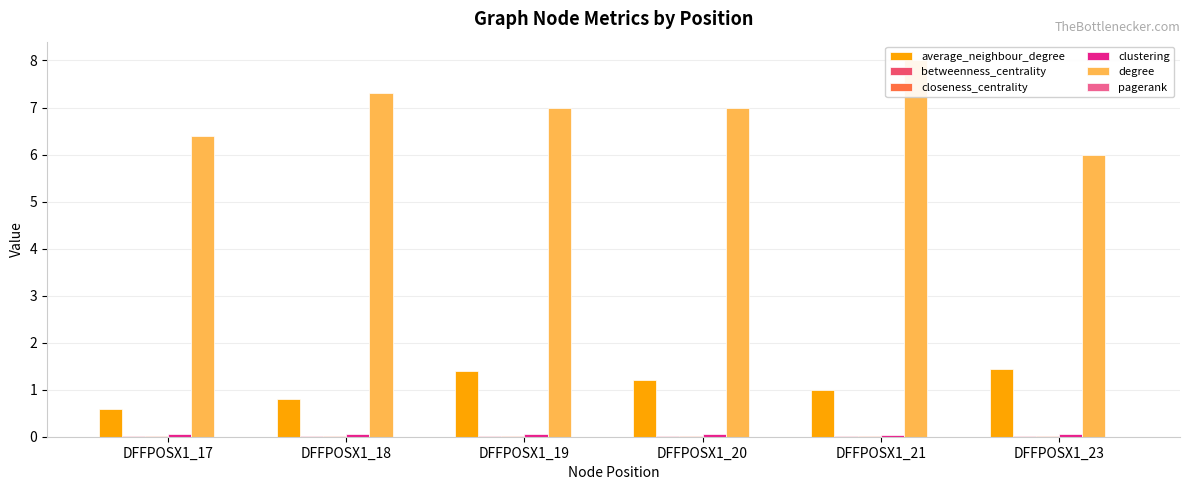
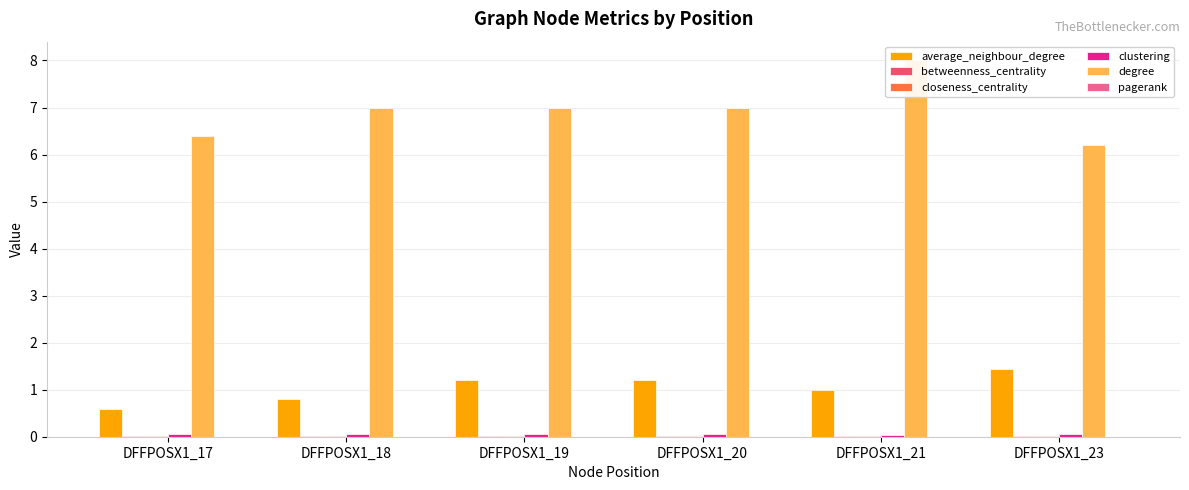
  {
    "average_neighbour_degree": {
      "DFFPOSX1_17": 0.6,
      "DFFPOSX1_18": 0.8,
-     "DFFPOSX1_19": 1.4,
+     "DFFPOSX1_19": 1.2,
      "DFFPOSX1_20": 1.2,
      "DFFPOSX1_21": 1.0,
      "DFFPOSX1_23": 1.4
    },
    "degree": {
      "DFFPOSX1_17": 6.4,
-     "DFFPOSX1_18": 7.3,
+     "DFFPOSX1_18": 7.0,
      "DFFPOSX1_19": 7.0,
      "DFFPOSX1_20": 7.0,
-     "DFFPOSX1_23": 6.0
+     "DFFPOSX1_23": 6.2
    }
  }
